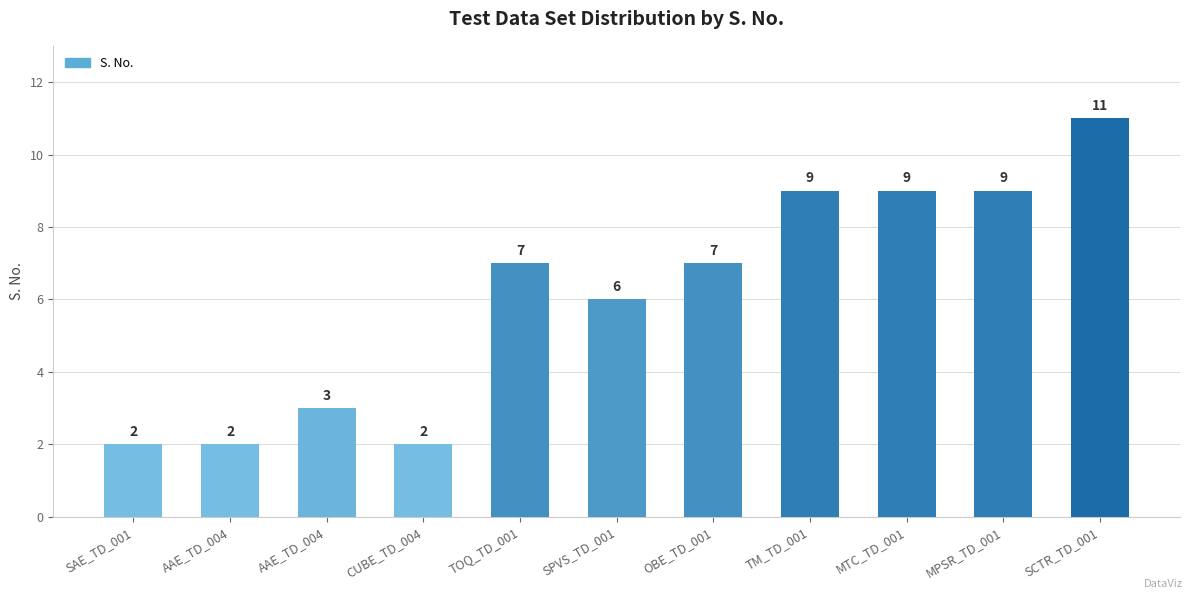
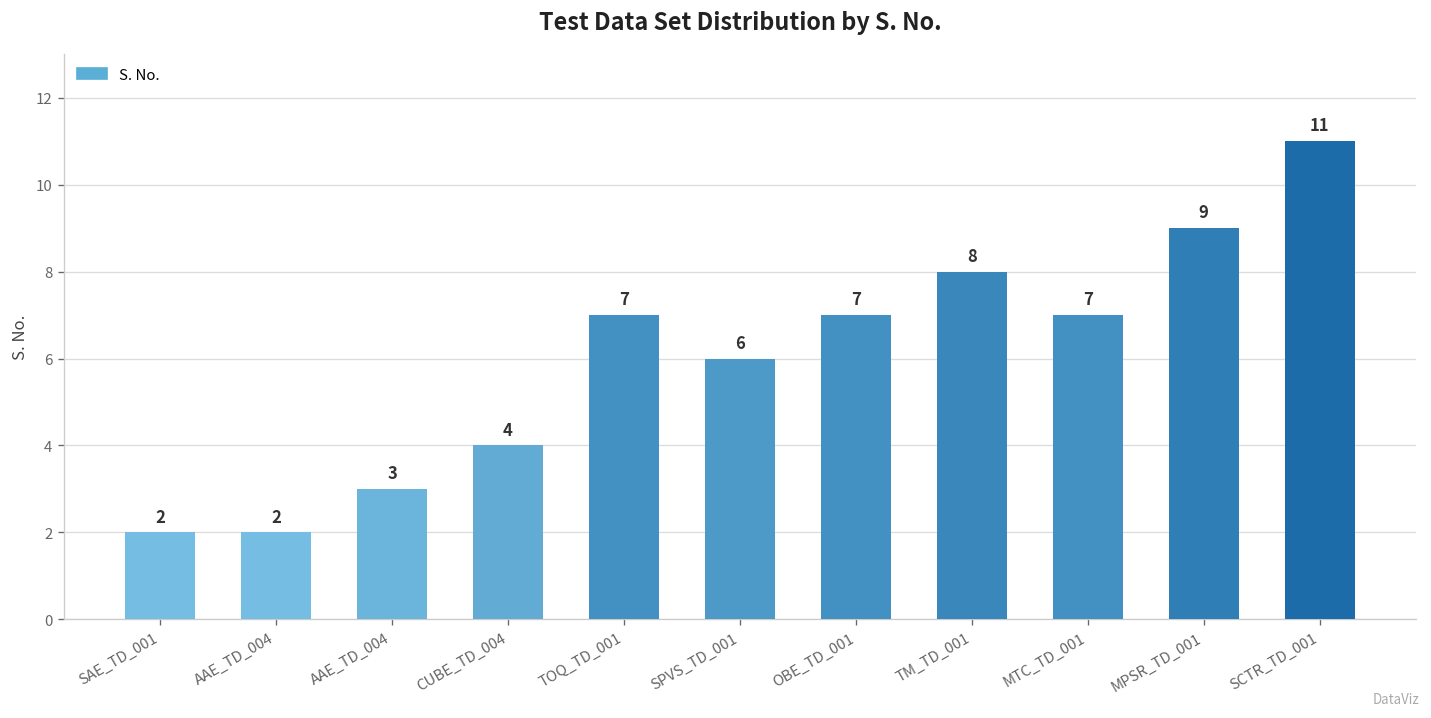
  {
    "SAE_TD_001": 2,
-   "CUBE_TD_004": 2,
+   "CUBE_TD_004": 4,
    "TOQ_TD_001": 7,
    "SPVS_TD_001": 6,
    "OBE_TD_001": 7,
-   "TM_TD_001": 9,
-   "MTC_TD_001": 9,
+   "TM_TD_001": 8,
+   "MTC_TD_001": 7,
    "MPSR_TD_001": 9,
    "SCTR_TD_001": 11
  }
